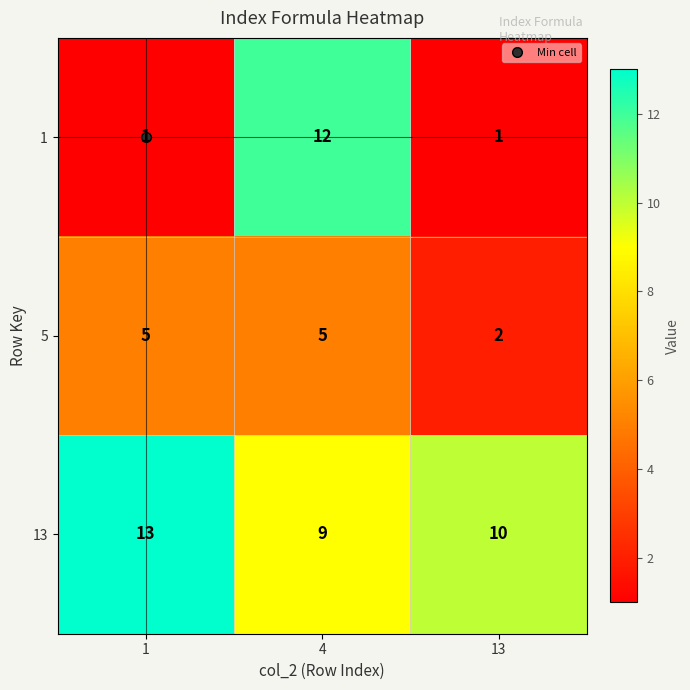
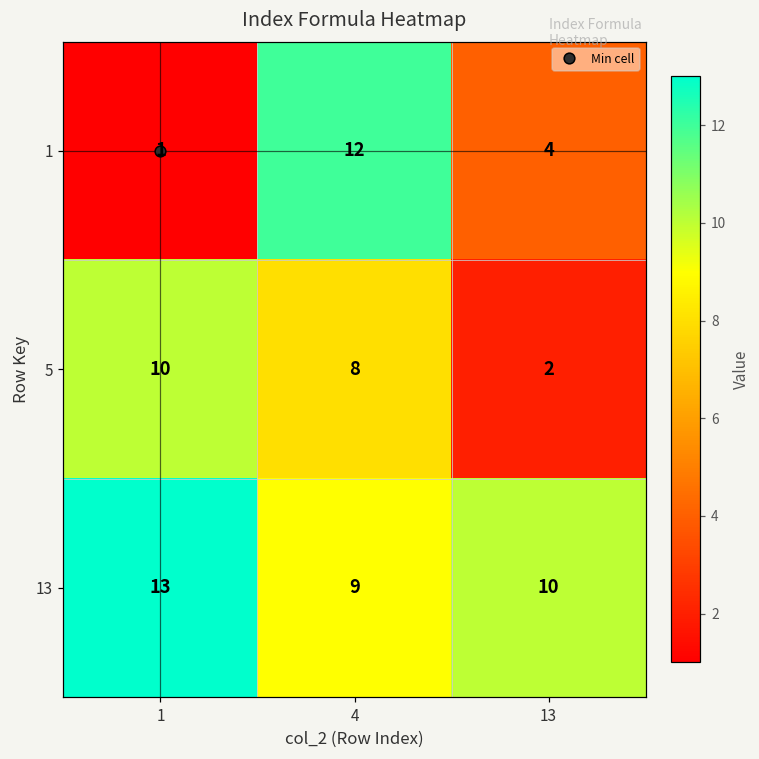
  {
    "1": {
      "4": 12,
-     "13": 1
+     "13": 4
    },
    "5": {
-     "1": 5,
-     "4": 5,
+     "1": 10,
+     "4": 8,
      "13": 2
    },
    "13": {
      "1": 13,
      "4": 9,
      "13": 10
    }
  }
